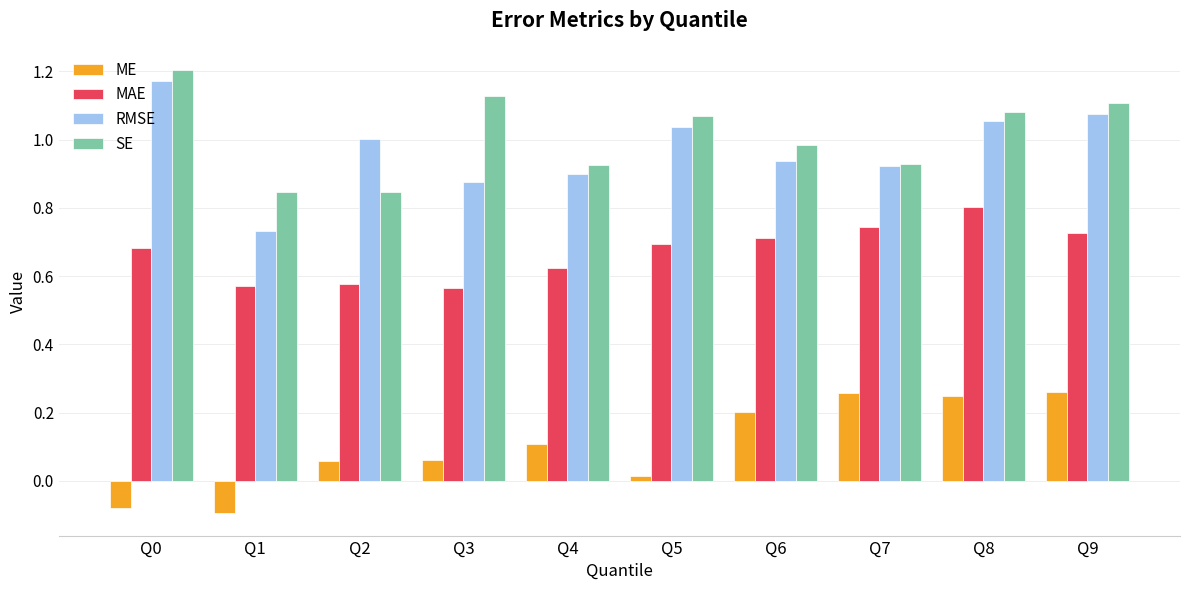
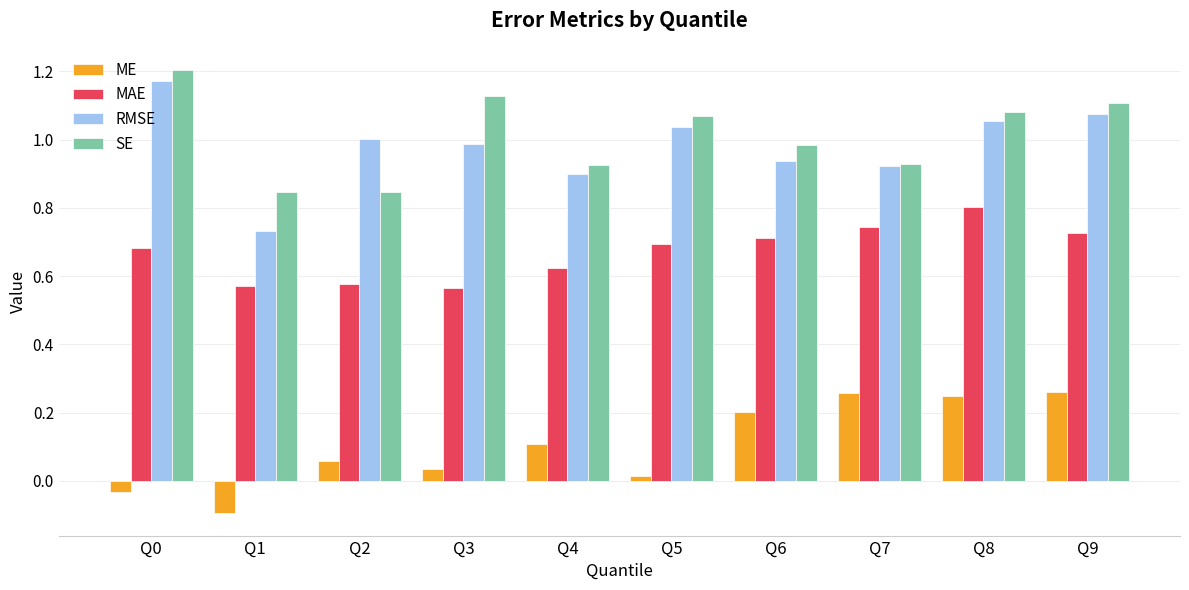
  {
    "ME": {
-     "Q0": -0.08,
+     "Q0": -0.03,
      "Q1": -0.10,
      "Q2": 0.06,
-     "Q3": 0.06,
+     "Q3": 0.04,
      "Q4": 0.11,
      "Q5": 0.01,
      "Q6": 0.20,
      "Q7": 0.26,
      "Q8": 0.25,
      "Q9": 0.26
    },
    "MAE": {
      "Q0": 0.68,
      "Q1": 0.57,
      "Q2": 0.58,
      "Q3": 0.57,
      "Q4": 0.62,
      "Q5": 0.69,
      "Q6": 0.71,
      "Q7": 0.74,
      "Q8": 0.80,
      "Q9": 0.73
    },
    "RMSE": {
      "Q0": 1.17,
      "Q1": 0.73,
      "Q2": 1.00,
-     "Q3": 0.88,
+     "Q3": 0.99,
      "Q4": 0.90,
      "Q5": 1.04,
      "Q6": 0.94,
      "Q7": 0.92,
      "Q8": 1.05,
      "Q9": 1.08
    },
    "SE": {
      "Q0": 1.20,
      "Q1": 0.85,
      "Q2": 0.85,
      "Q3": 1.13,
      "Q4": 0.93,
      "Q5": 1.07,
      "Q6": 0.98,
      "Q7": 0.93,
      "Q8": 1.08,
      "Q9": 1.11
    }
  }
